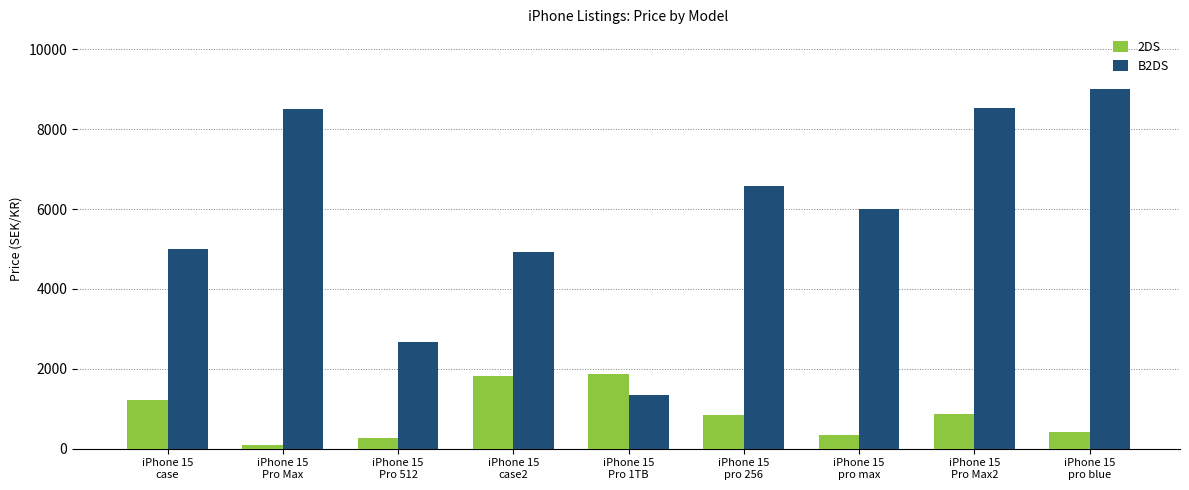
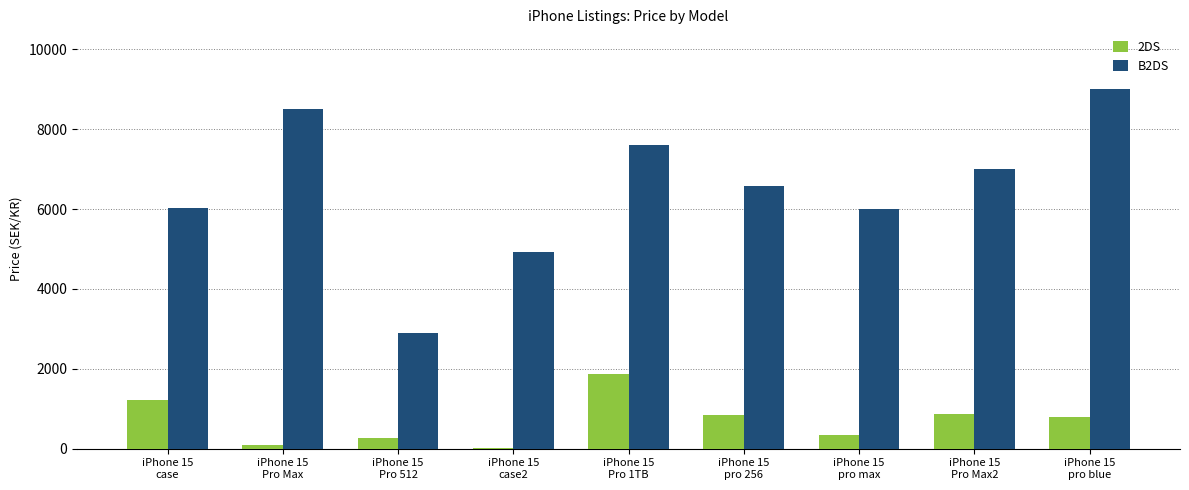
  {
    "2DS": {
      "iPhone 15 case": 1200,
      "iPhone 15 Pro Max": 100,
      "iPhone 15 Pro 512": 300,
-     "iPhone 15 case2": 1800,
+     "iPhone 15 case2": 0,
      "iPhone 15 Pro 1TB": 1900,
      "iPhone 15 pro 256": 900,
      "iPhone 15 pro max": 400,
      "iPhone 15 Pro Max2": 900,
-     "iPhone 15 pro blue": 400
+     "iPhone 15 pro blue": 800
    },
    "B2DS": {
-     "iPhone 15 case": 5000,
+     "iPhone 15 case": 6000,
      "iPhone 15 Pro Max": 8500,
-     "iPhone 15 Pro 512": 2700,
+     "iPhone 15 Pro 512": 2900,
      "iPhone 15 case2": 4900,
-     "iPhone 15 Pro 1TB": 1300,
+     "iPhone 15 Pro 1TB": 7600,
      "iPhone 15 pro 256": 6600,
      "iPhone 15 pro max": 6000,
-     "iPhone 15 Pro Max2": 8500,
+     "iPhone 15 Pro Max2": 7000,
      "iPhone 15 pro blue": 9000
    }
  }
